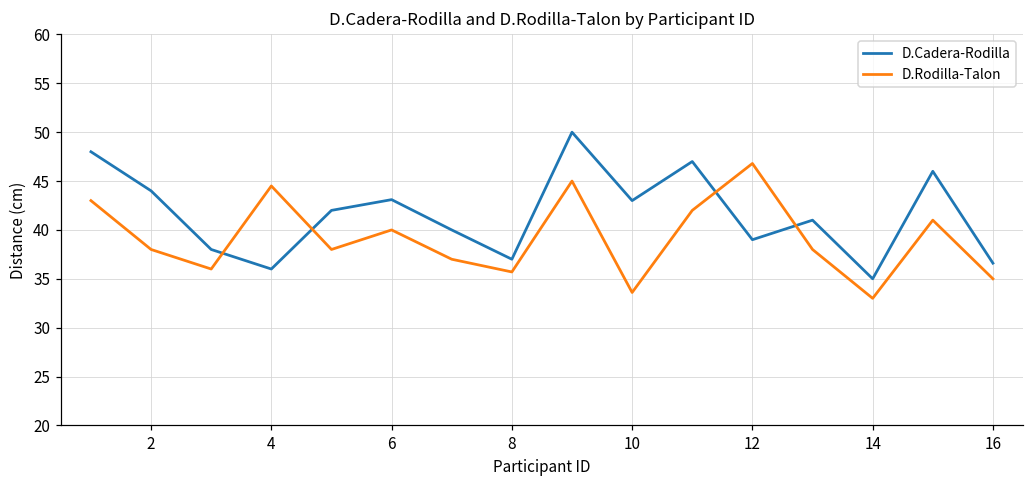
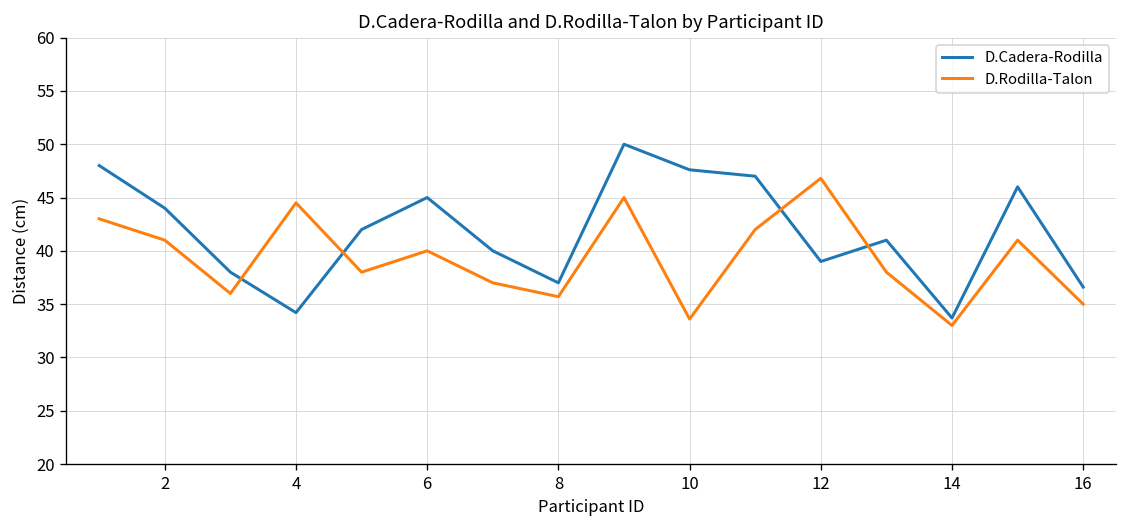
  {
    "D.Cadera-Rodilla": {
      "2": 44,
-     "4": 36,
-     "6": 43,
+     "4": 34,
+     "6": 45,
      "8": 37,
-     "10": 43,
+     "10": 48,
      "12": 39,
-     "14": 35,
+     "14": 34,
      "16": 37
    },
    "D.Rodilla-Talon": {
-     "2": 38,
+     "2": 41,
      "4": 45,
      "6": 40,
      "8": 36,
      "10": 34,
      "12": 47,
      "14": 33,
      "16": 35
    }
  }
